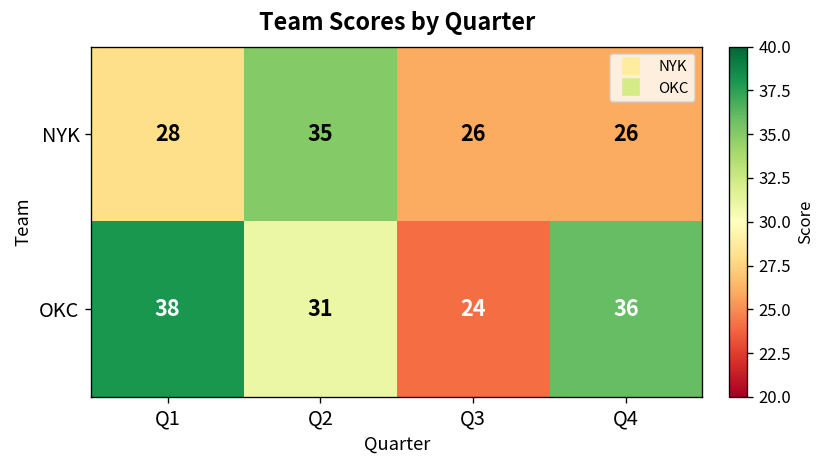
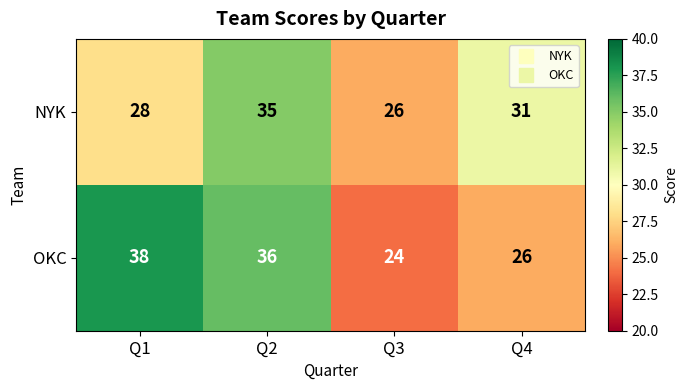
  {
    "NYK": {
      "Q1": 28,
      "Q2": 35,
      "Q3": 26,
-     "Q4": 26
+     "Q4": 31
    },
    "OKC": {
      "Q1": 38,
-     "Q2": 31,
+     "Q2": 36,
      "Q3": 24,
-     "Q4": 36
+     "Q4": 26
    }
  }
